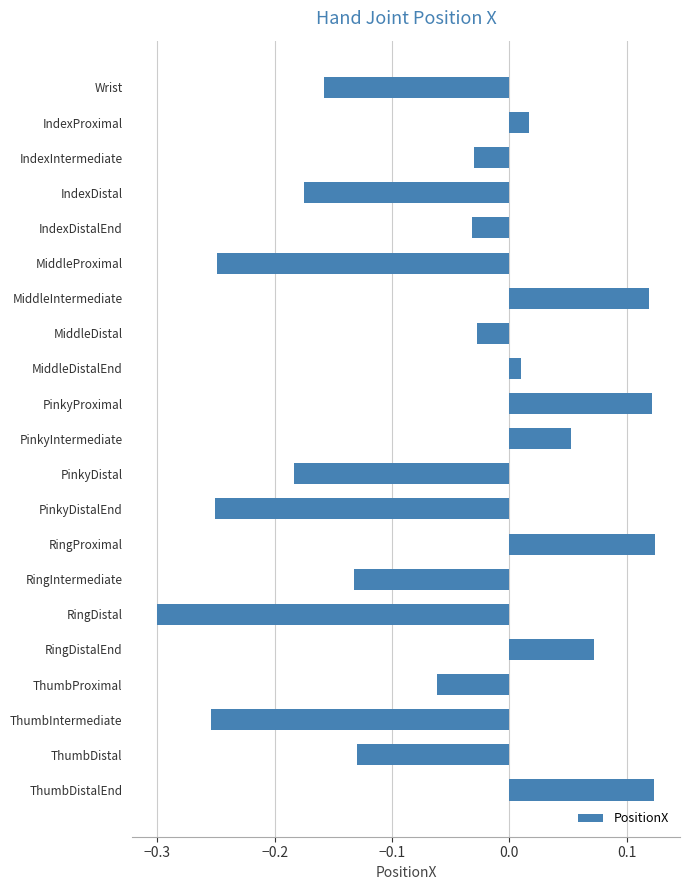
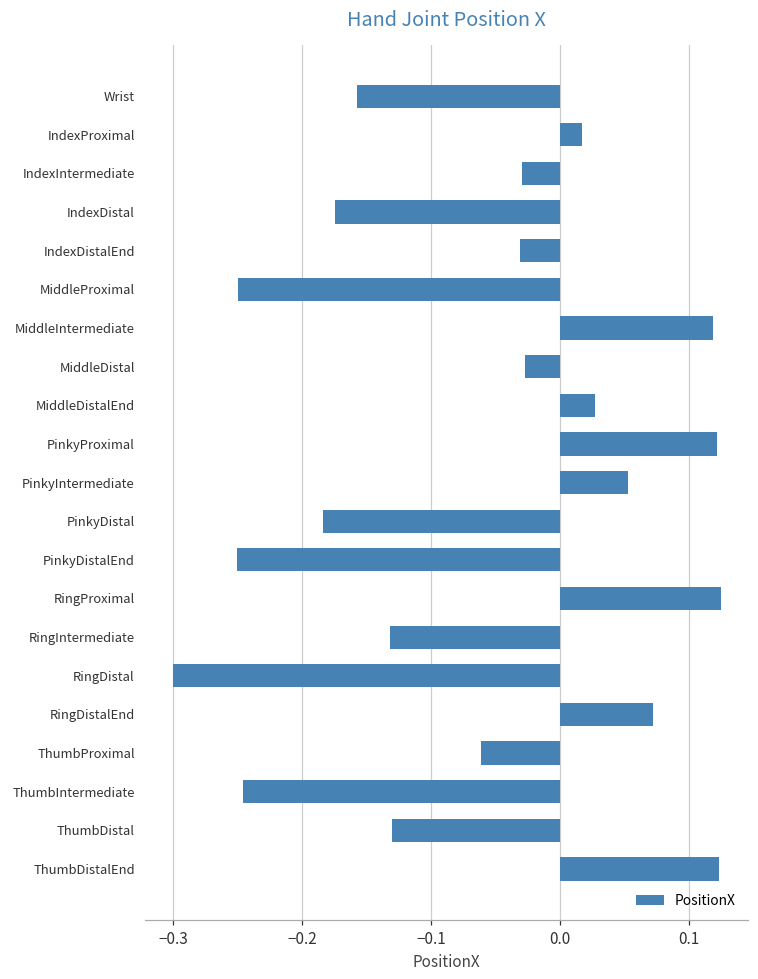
  {
    "Wrist": -0.158,
    "IndexProximal": 0.017,
    "IndexIntermediate": -0.030,
    "IndexDistal": -0.175,
    "IndexDistalEnd": -0.031,
    "MiddleProximal": -0.250,
    "MiddleIntermediate": 0.119,
    "MiddleDistal": -0.027,
-   "MiddleDistalEnd": 0.010,
+   "MiddleDistalEnd": 0.027,
    "PinkyProximal": 0.122,
    "PinkyIntermediate": 0.052,
    "PinkyDistal": -0.184,
    "PinkyDistalEnd": -0.251,
    "RingProximal": 0.124,
    "RingIntermediate": -0.132,
    "RingDistal": -0.300,
    "RingDistalEnd": 0.072,
    "ThumbProximal": -0.061,
-   "ThumbIntermediate": -0.254,
+   "ThumbIntermediate": -0.246,
    "ThumbDistal": -0.130,
    "ThumbDistalEnd": 0.123
  }
